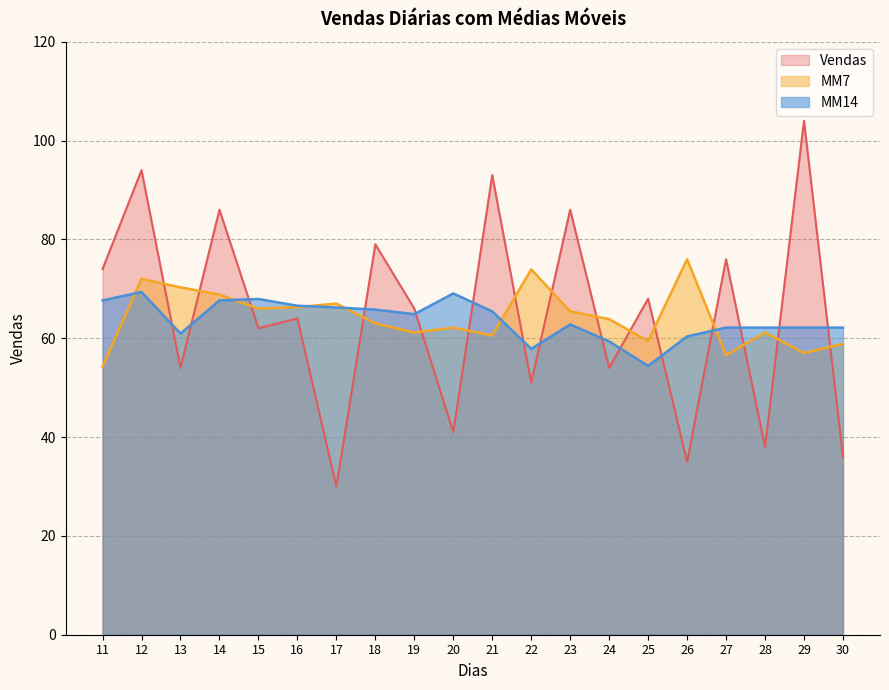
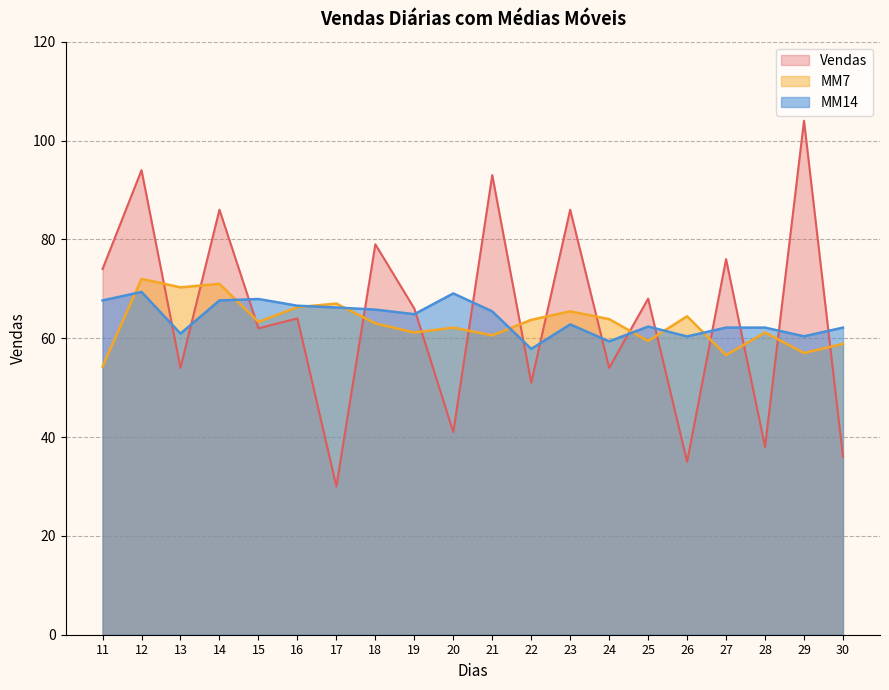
  {
    "Vendas": {
      "11": 74,
      "12": 94,
      "13": 54,
      "14": 86,
      "15": 62,
      "16": 64,
      "17": 30,
      "18": 79,
      "19": 66,
      "20": 41,
      "21": 93,
      "22": 51,
      "23": 86,
      "24": 54,
      "25": 68,
      "26": 35,
      "27": 76,
      "28": 38,
      "29": 104,
      "30": 36
    },
    "MM7": {
      "11": 54,
      "12": 72,
      "13": 70,
-     "14": 69,
-     "15": 66,
+     "14": 71,
+     "15": 63,
      "17": 67,
      "18": 63,
      "19": 61,
      "20": 62,
      "21": 61,
-     "22": 74,
+     "22": 64,
      "23": 65,
      "24": 64,
      "25": 59,
-     "26": 76,
+     "26": 64,
      "27": 57,
      "28": 61,
      "29": 57,
      "30": 59
    },
    "MM14": {
      "11": 68,
      "12": 69,
      "13": 61,
      "14": 68,
      "15": 68,
      "17": 66,
      "18": 66,
      "19": 65,
      "20": 69,
      "21": 65,
      "22": 58,
      "23": 63,
      "24": 59,
-     "25": 54,
+     "25": 62,
      "26": 60,
      "27": 62,
      "28": 62,
-     "29": 62,
+     "29": 60,
      "30": 62
    }
  }
